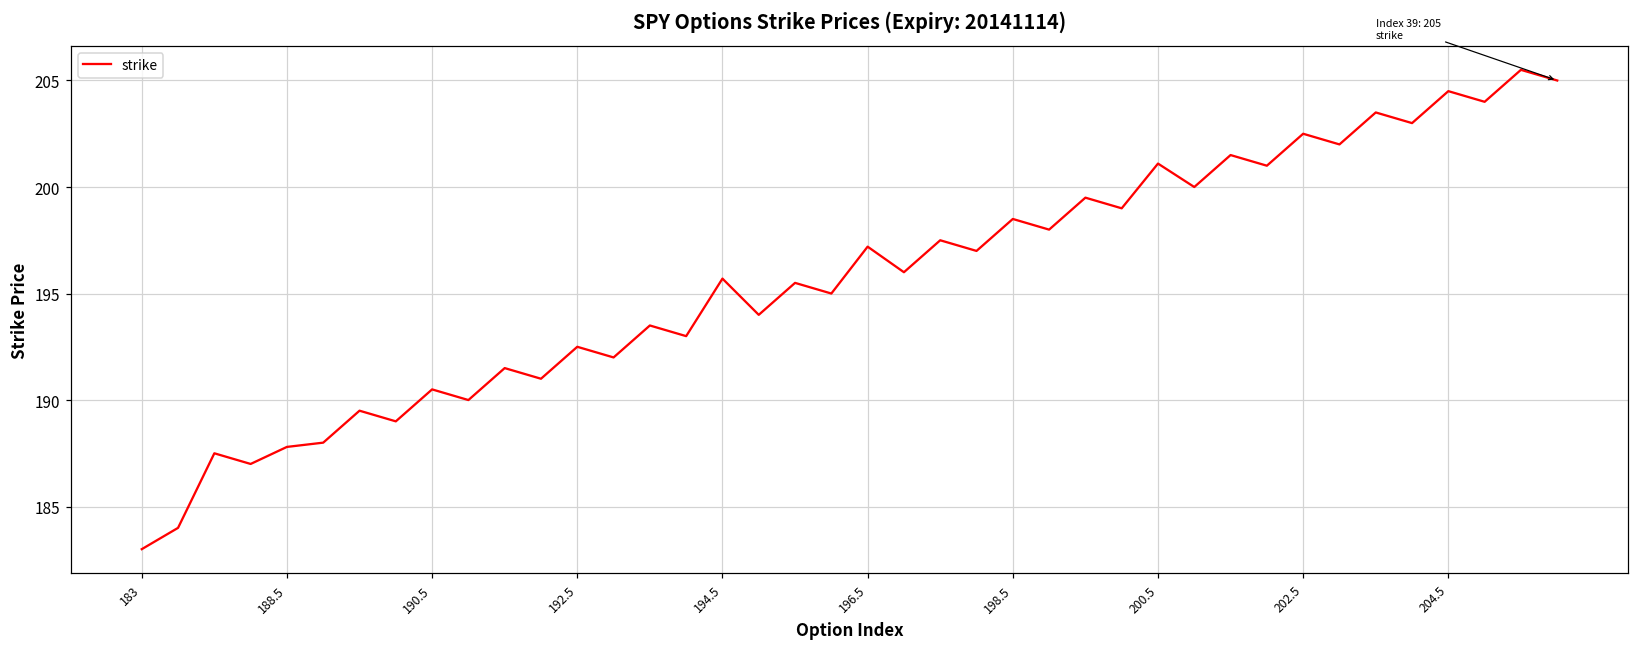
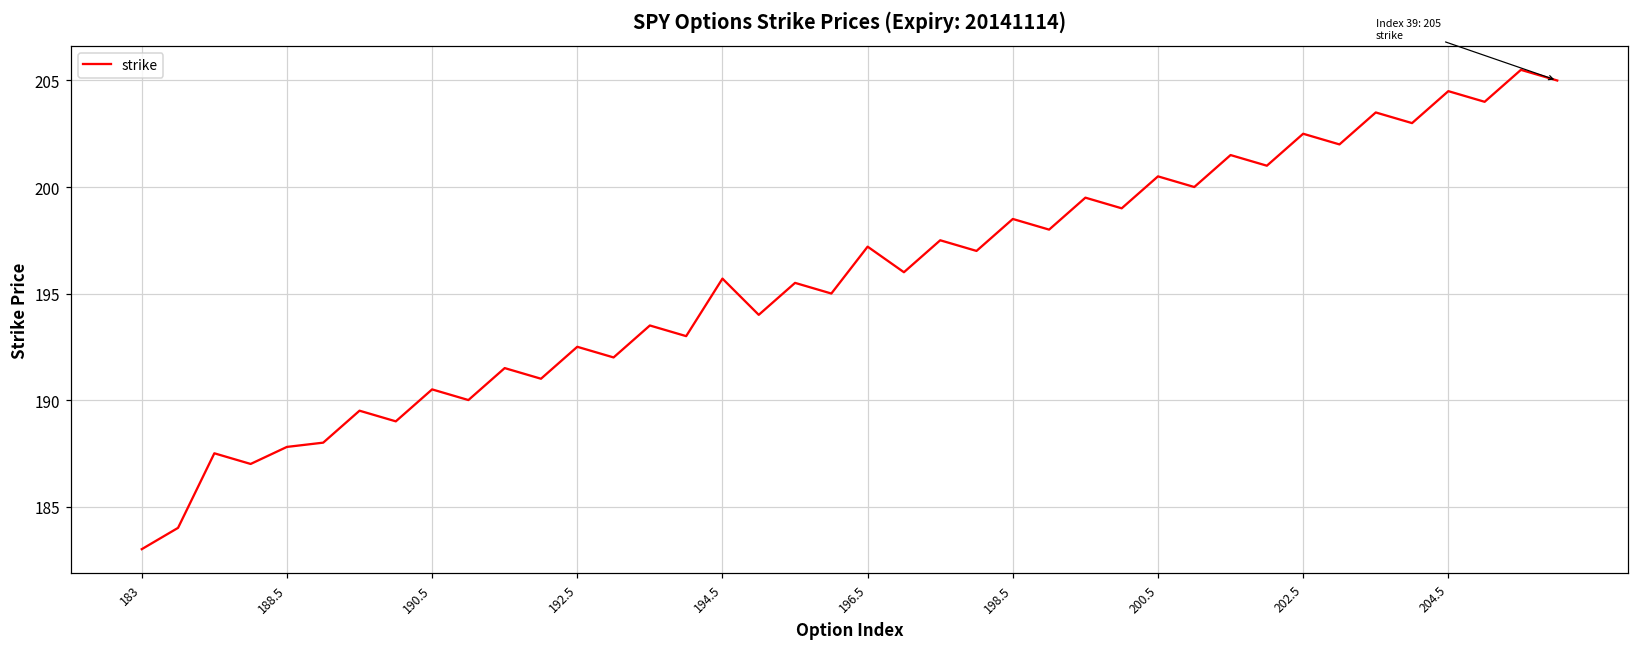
  {
    "183": 183.0,
    "188.5": 187.8,
    "190.5": 190.5,
    "192.5": 192.5,
    "194.5": 195.7,
    "196.5": 197.2,
    "198.5": 198.5,
-   "200.5": 201.1,
+   "200.5": 200.5,
    "202.5": 202.5,
    "204.5": 204.5
  }
